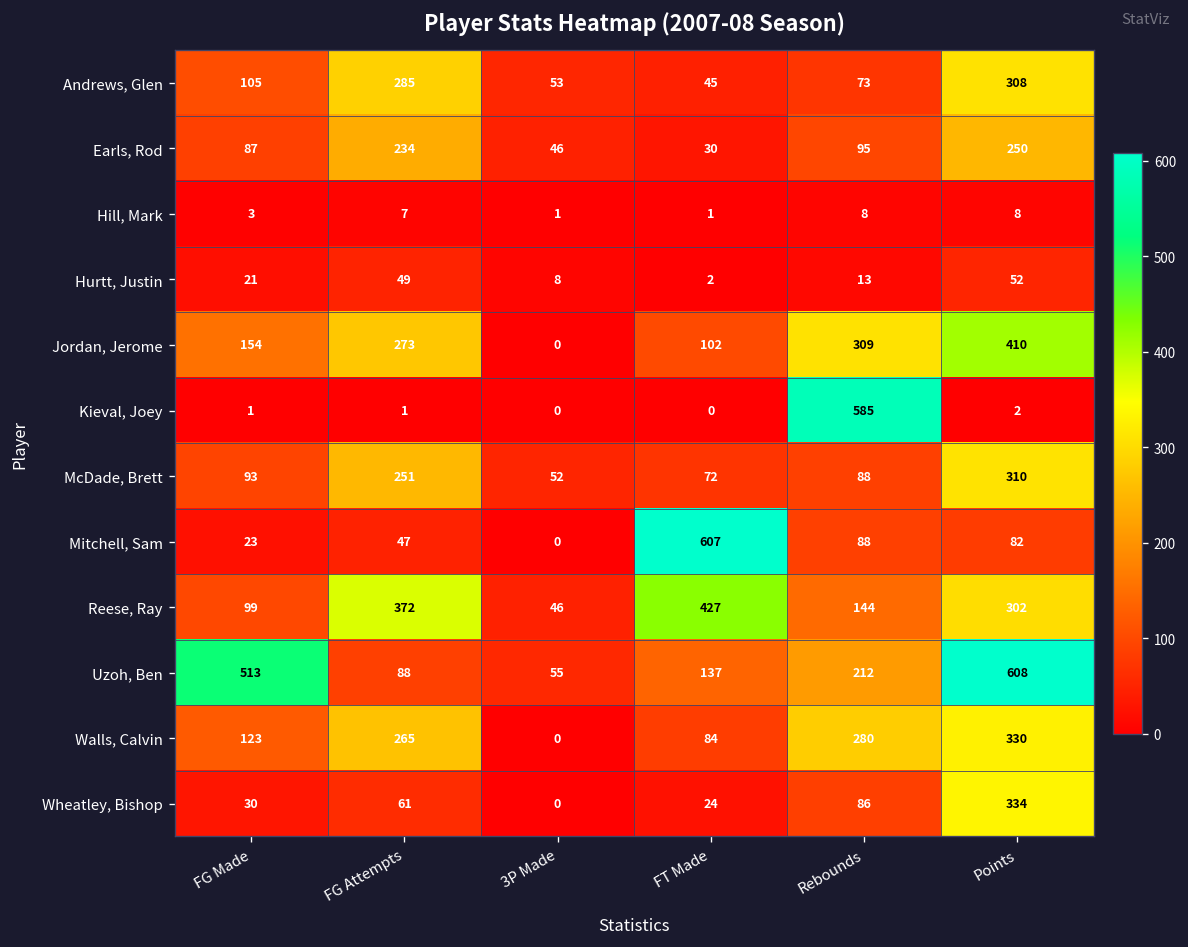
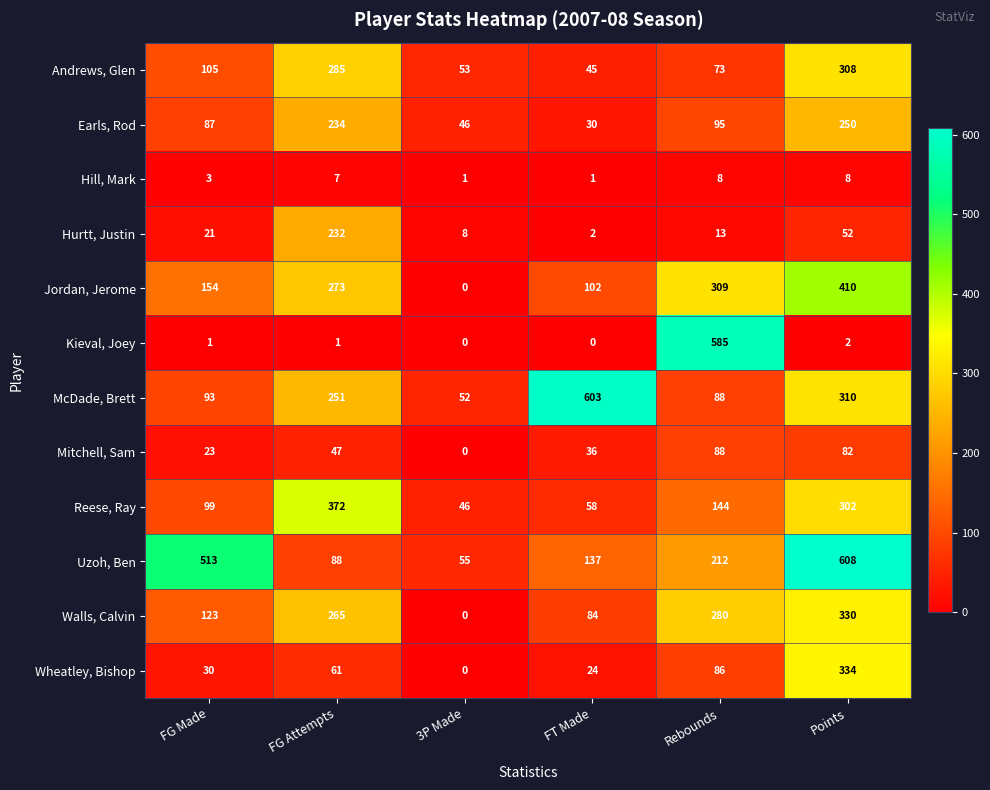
  {
    "Andrews, Glen": {
      "FG Made": 105,
      "FG Attempts": 285,
      "3P Made": 53,
      "FT Made": 45,
      "Rebounds": 73,
      "Points": 308
    },
    "Earls, Rod": {
      "FG Made": 87,
      "FG Attempts": 234,
      "3P Made": 46,
      "FT Made": 30,
      "Rebounds": 95,
      "Points": 250
    },
    "Hill, Mark": {
      "FG Made": 3,
      "FG Attempts": 7,
      "3P Made": 1,
      "FT Made": 1,
      "Rebounds": 8,
      "Points": 8
    },
    "Hurtt, Justin": {
      "FG Made": 21,
-     "FG Attempts": 49,
+     "FG Attempts": 232,
      "3P Made": 8,
      "FT Made": 2,
      "Rebounds": 13,
      "Points": 52
    },
    "Jordan, Jerome": {
      "FG Made": 154,
      "FG Attempts": 273,
      "3P Made": 0,
      "FT Made": 102,
      "Rebounds": 309,
      "Points": 410
    },
    "Kieval, Joey": {
      "FG Made": 1,
      "FG Attempts": 1,
      "3P Made": 0,
      "FT Made": 0,
      "Rebounds": 585,
      "Points": 2
    },
    "McDade, Brett": {
      "FG Made": 93,
      "FG Attempts": 251,
      "3P Made": 52,
-     "FT Made": 72,
+     "FT Made": 603,
      "Rebounds": 88,
      "Points": 310
    },
    "Mitchell, Sam": {
      "FG Made": 23,
      "FG Attempts": 47,
      "3P Made": 0,
-     "FT Made": 607,
+     "FT Made": 36,
      "Rebounds": 88,
      "Points": 82
    },
    "Reese, Ray": {
      "FG Made": 99,
      "FG Attempts": 372,
      "3P Made": 46,
-     "FT Made": 427,
+     "FT Made": 58,
      "Rebounds": 144,
      "Points": 302
    },
    "Uzoh, Ben": {
      "FG Made": 513,
      "FG Attempts": 88,
      "3P Made": 55,
      "FT Made": 137,
      "Rebounds": 212,
      "Points": 608
    },
    "Walls, Calvin": {
      "FG Made": 123,
      "FG Attempts": 265,
      "3P Made": 0,
      "FT Made": 84,
      "Rebounds": 280,
      "Points": 330
    },
    "Wheatley, Bishop": {
      "FG Made": 30,
      "FG Attempts": 61,
      "3P Made": 0,
      "FT Made": 24,
      "Rebounds": 86,
      "Points": 334
    }
  }
